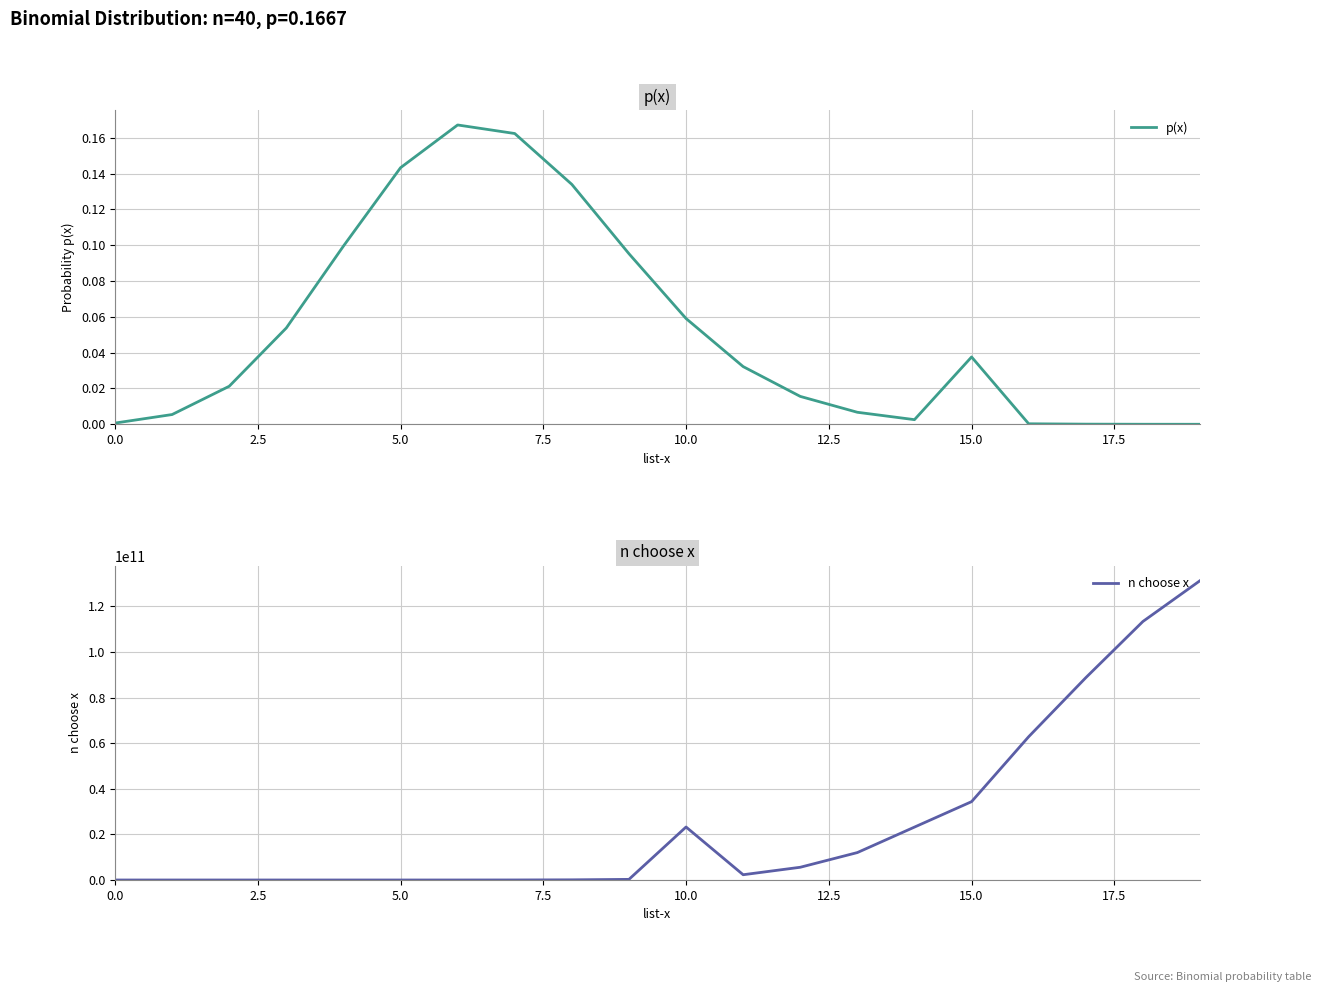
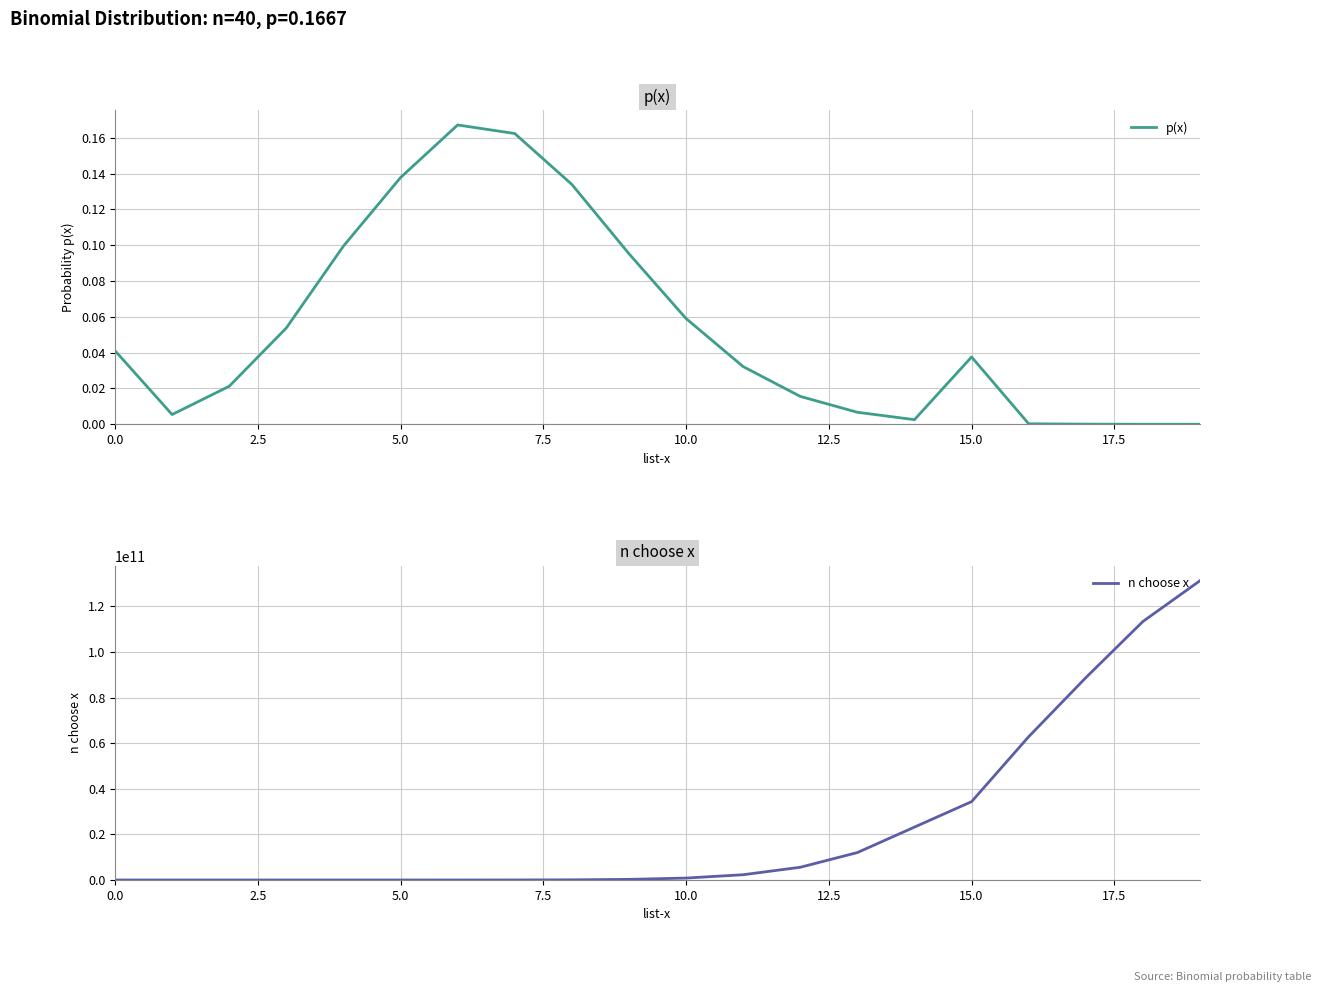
  {
    "p(x)": {
-     "0.0": 0.001,
-     "5.0": 0.143,
+     "0.0": 0.041,
+     "5.0": 0.138,
      "10.0": 0.059,
      "15.0": 0.038
    },
    "n choose x": {
      "0.0": 0,
      "5.0": 0,
-     "10.0": 23000000000,
+     "10.0": 1000000000,
      "15.0": 34000000000
    }
  }
